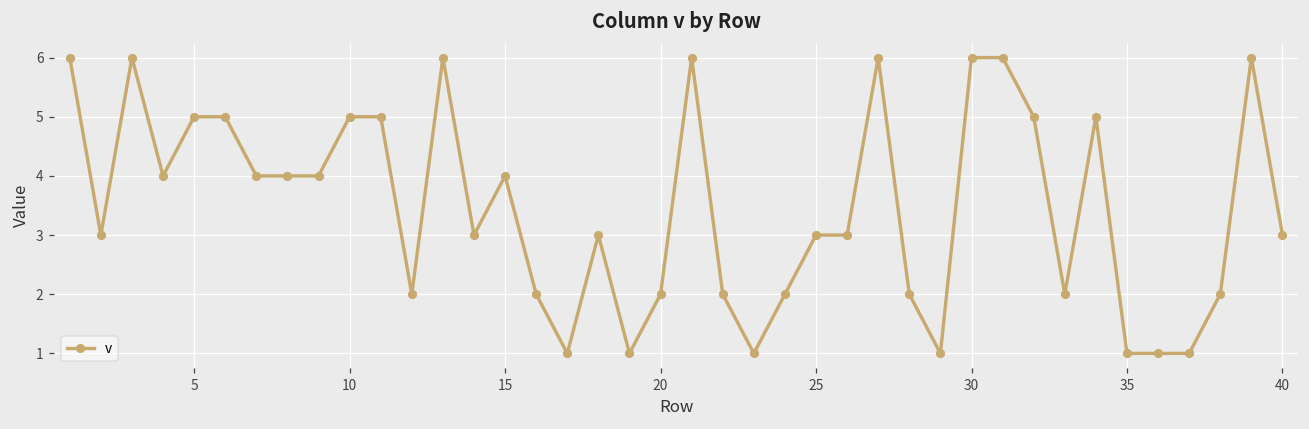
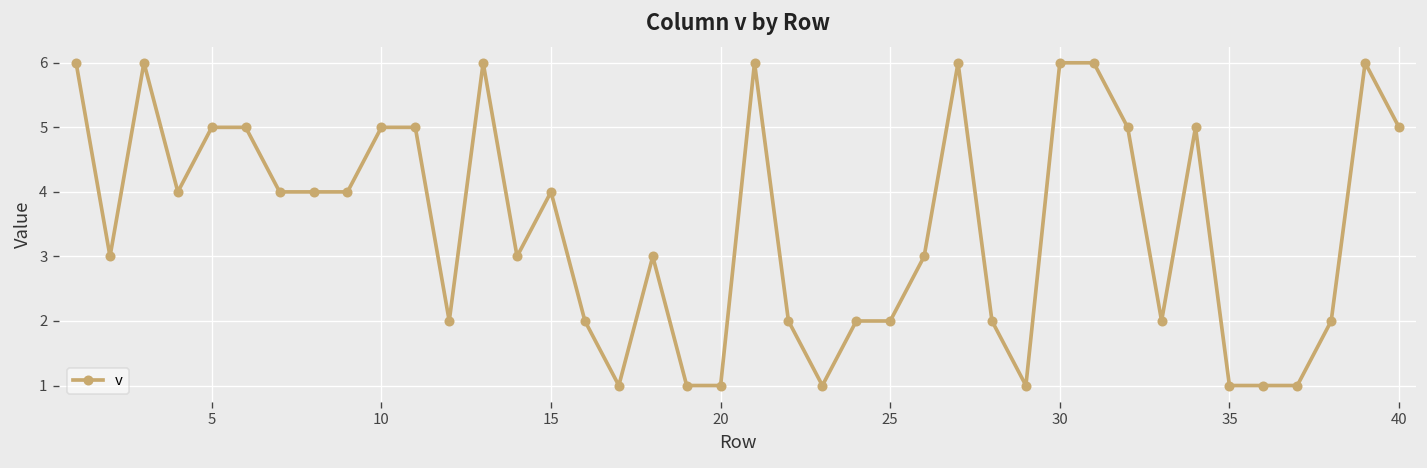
  {
    "5": 5,
    "10": 5,
    "15": 4,
-   "20": 2,
-   "25": 3,
+   "20": 1,
+   "25": 2,
    "30": 6,
    "35": 1,
-   "40": 3
+   "40": 5
  }
